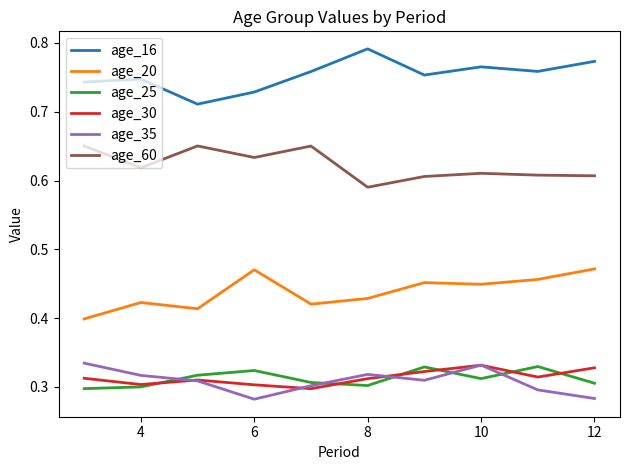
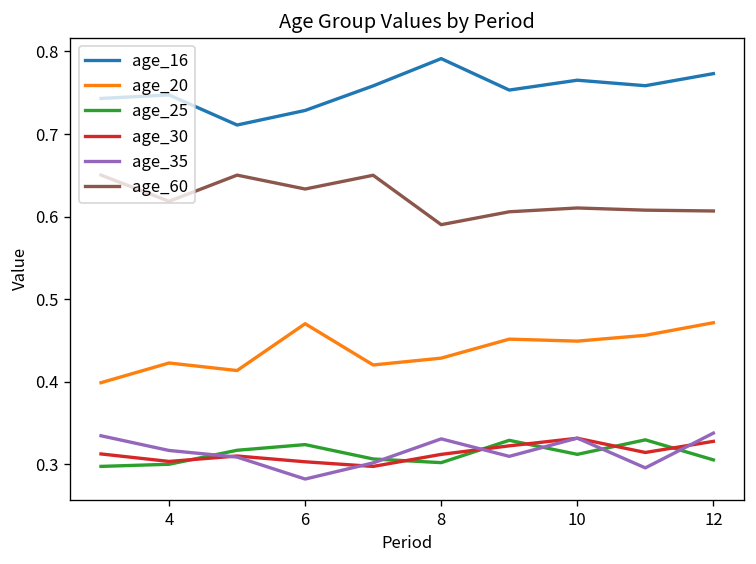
  {
    "age_16": {
      "6": 0.73,
      "8": 0.79,
      "10": 0.77,
      "12": 0.77
    },
    "age_20": {
      "4": 0.42,
      "6": 0.47,
      "8": 0.43,
      "10": 0.45,
      "12": 0.47
    },
    "age_25": {
      "6": 0.32,
      "8": 0.30,
      "10": 0.31,
      "12": 0.31
    },
    "age_30": {
      "6": 0.30,
      "8": 0.31,
      "12": 0.33
    },
    "age_35": {
      "4": 0.32,
      "6": 0.28,
-     "8": 0.32,
-     "12": 0.28
+     "8": 0.33,
+     "12": 0.34
    },
    "age_60": {
      "6": 0.63,
      "8": 0.59,
      "10": 0.61,
      "12": 0.61
    }
  }
